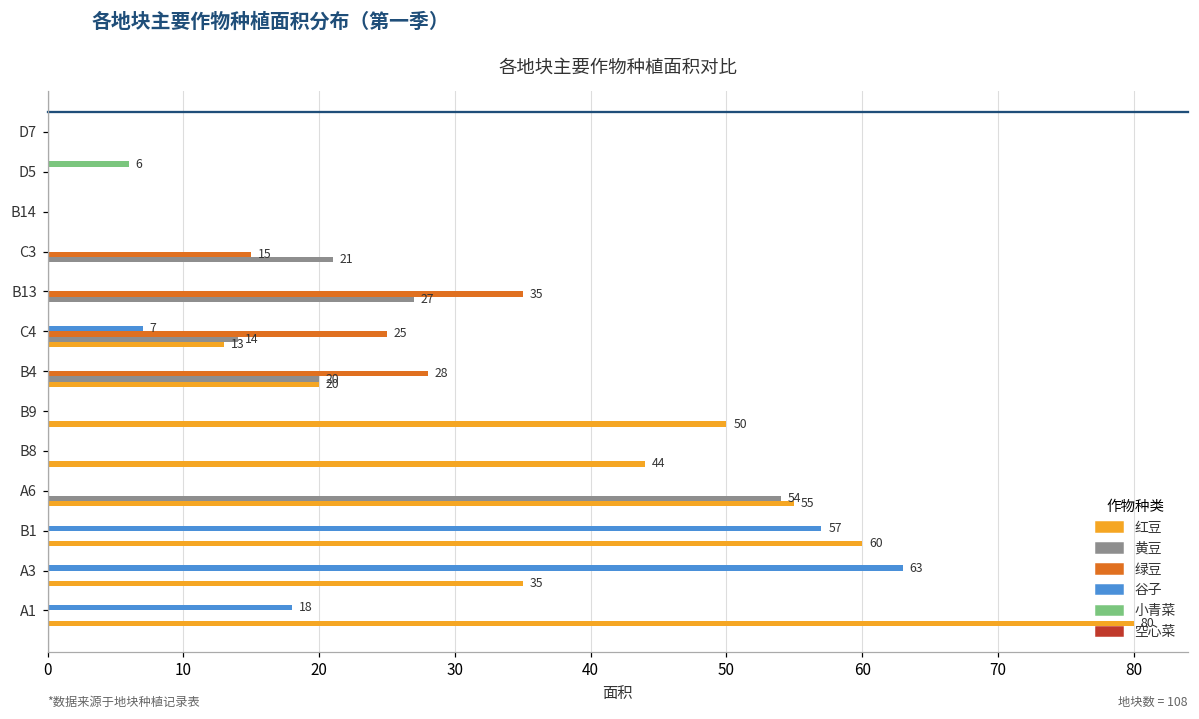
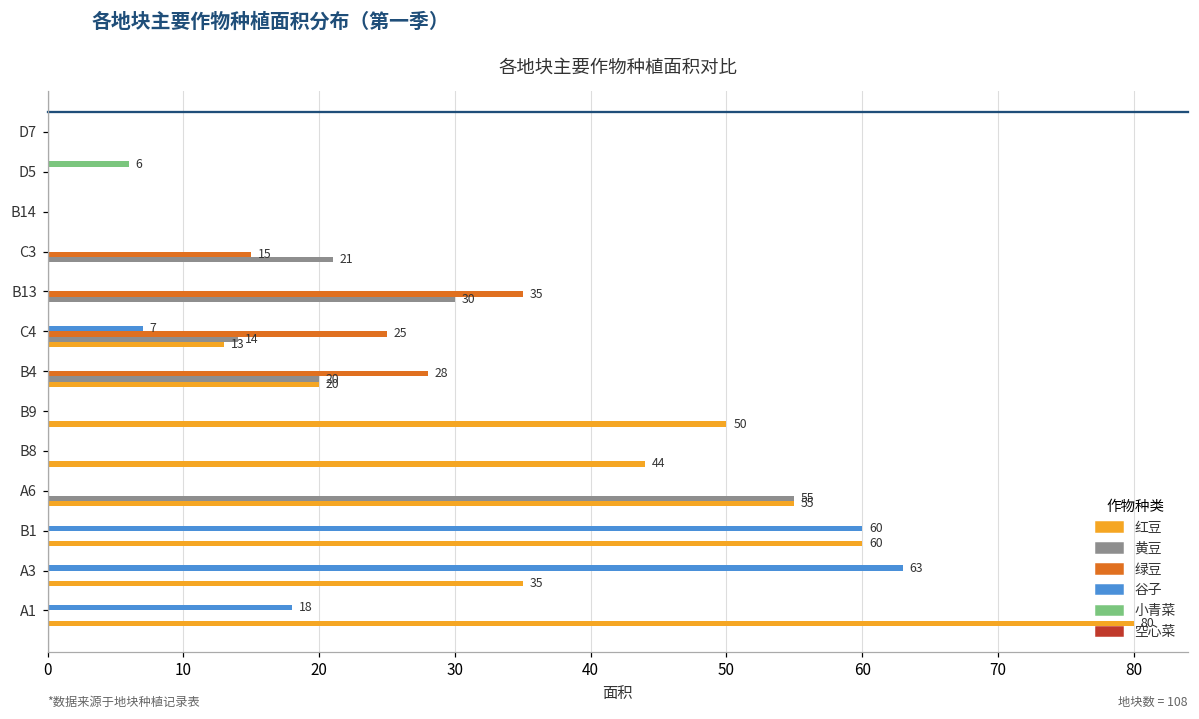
  {
    "黄豆": {
      "C3": 21,
-     "B13": 27,
+     "B13": 30,
      "C4": 14,
-     "A6": 54
+     "A6": 55
    },
    "谷子": {
      "C4": 7,
-     "B1": 57,
+     "B1": 60,
      "A3": 63,
      "A1": 18
    },
    "小青菜": {
      "D5": 6
    },
    "空心菜": {
      "D7": 0.0,
      "D5": 0.0,
      "B14": 0.0,
      "C3": 0.0,
      "B13": 0.0,
      "C4": 0.0,
      "B4": 0.0,
      "B9": 0.0,
      "B8": 0.0,
      "A6": 0.0,
      "B1": 0.0,
      "A3": 0.0,
      "A1": 0.0
    }
  }
